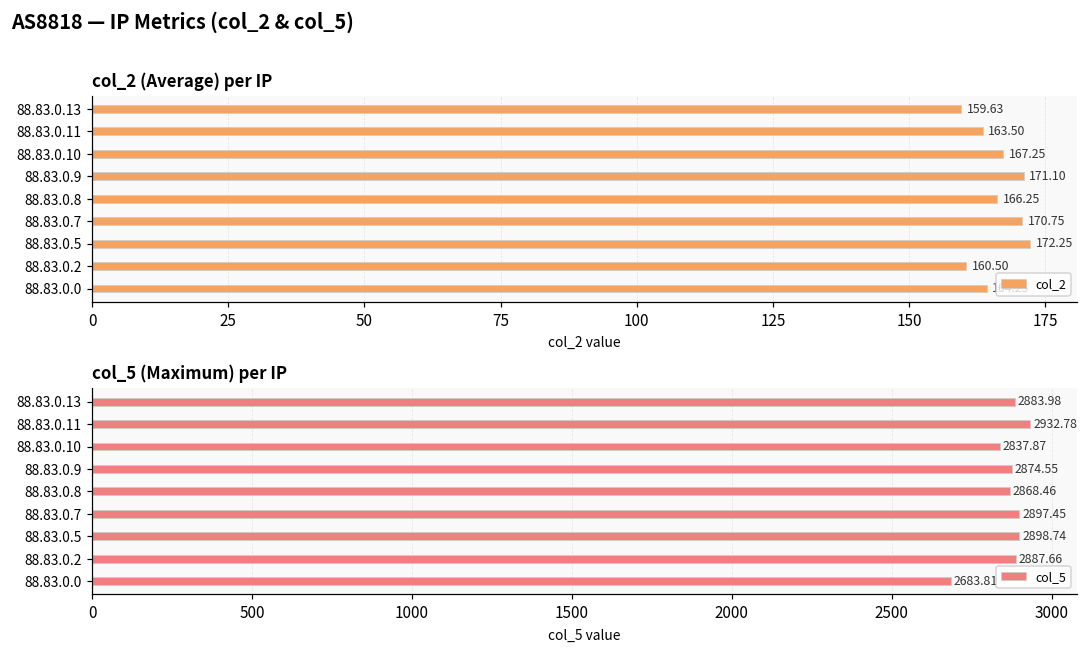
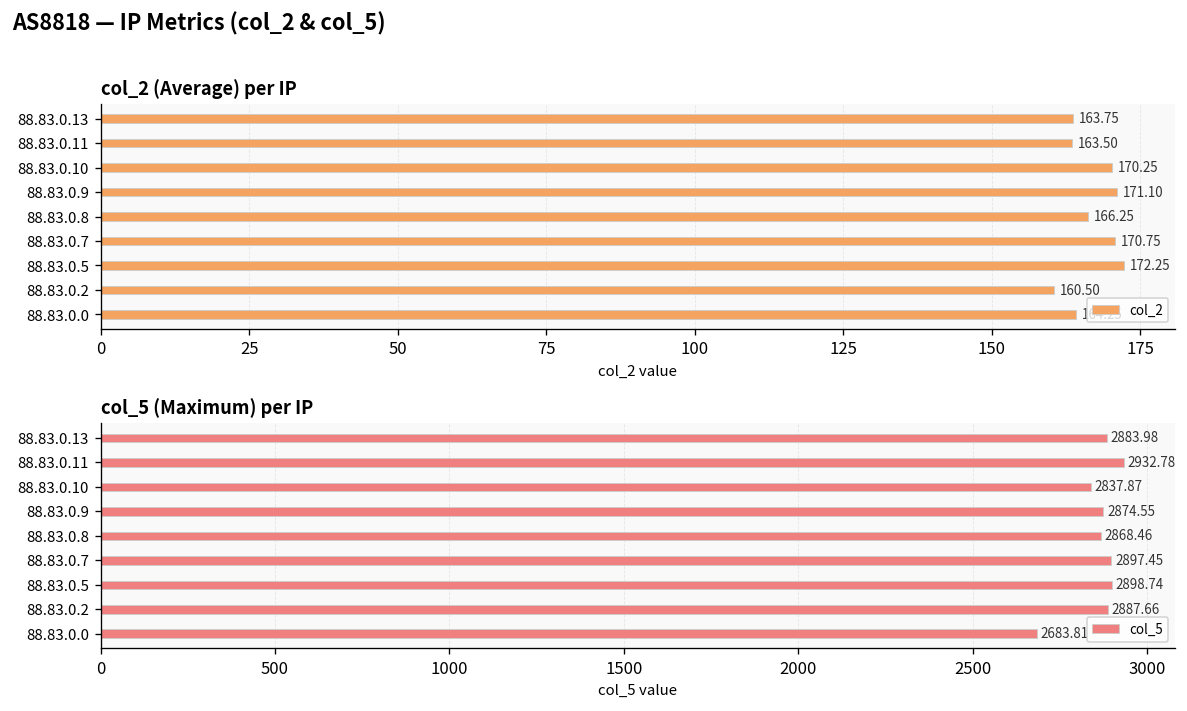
  {
    "col_2 (Average) per IP": {
-     "88.83.0.13": 159.63,
+     "88.83.0.13": 163.75,
      "88.83.0.11": 163.50,
-     "88.83.0.10": 167.25,
+     "88.83.0.10": 170.25,
      "88.83.0.9": 171.10,
      "88.83.0.8": 166.25,
      "88.83.0.7": 170.75,
      "88.83.0.5": 172.25,
      "88.83.0.2": 160.50
    },
    "col_5 (Maximum) per IP": {
      "88.83.0.13": 2883.98,
      "88.83.0.11": 2932.78,
      "88.83.0.10": 2837.87,
      "88.83.0.9": 2874.55,
      "88.83.0.8": 2868.46,
      "88.83.0.7": 2897.45,
      "88.83.0.5": 2898.74,
      "88.83.0.2": 2887.66
    }
  }
